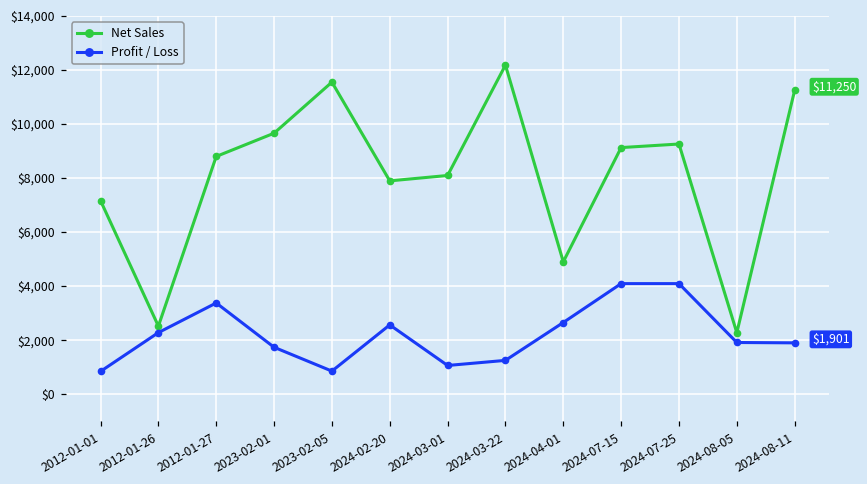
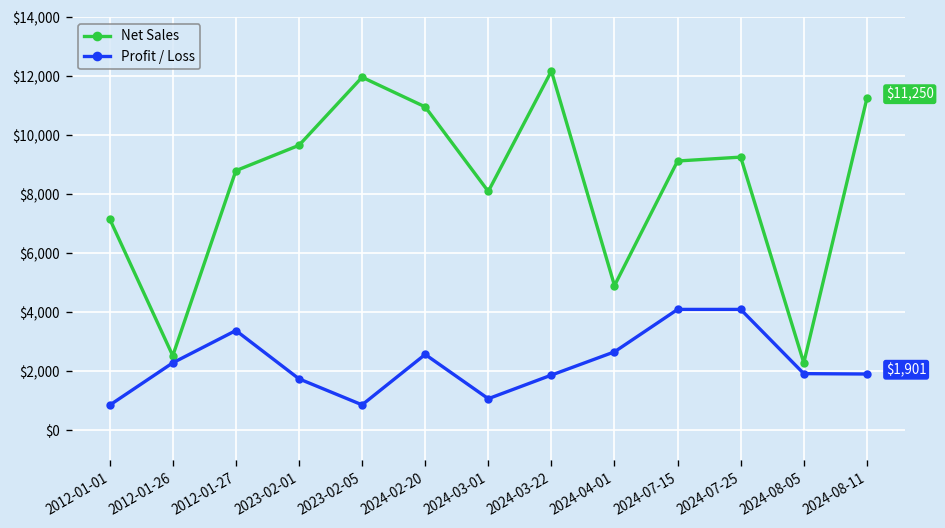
  {
    "Net Sales": {
      "2012-01-01": "$7,200",
      "2012-01-26": "$2,500",
      "2012-01-27": "$8,800",
      "2023-02-01": "$9,700",
-     "2023-02-05": "$11,600",
-     "2024-02-20": "$7,900",
+     "2023-02-05": "$12,000",
+     "2024-02-20": "$11,000",
      "2024-03-01": "$8,100",
      "2024-03-22": "$12,200",
      "2024-04-01": "$4,900",
      "2024-07-15": "$9,100",
      "2024-07-25": "$9,300",
      "2024-08-05": "$2,300"
    },
    "Profit / Loss": {
      "2012-01-01": "$800",
      "2012-01-26": "$2,300",
      "2012-01-27": "$3,400",
      "2023-02-01": "$1,700",
      "2023-02-05": "$900",
      "2024-02-20": "$2,600",
      "2024-03-01": "$1,100",
-     "2024-03-22": "$1,300",
+     "2024-03-22": "$1,900",
      "2024-04-01": "$2,700",
      "2024-07-15": "$4,100",
      "2024-07-25": "$4,100",
      "2024-08-05": "$1,900"
    }
  }
